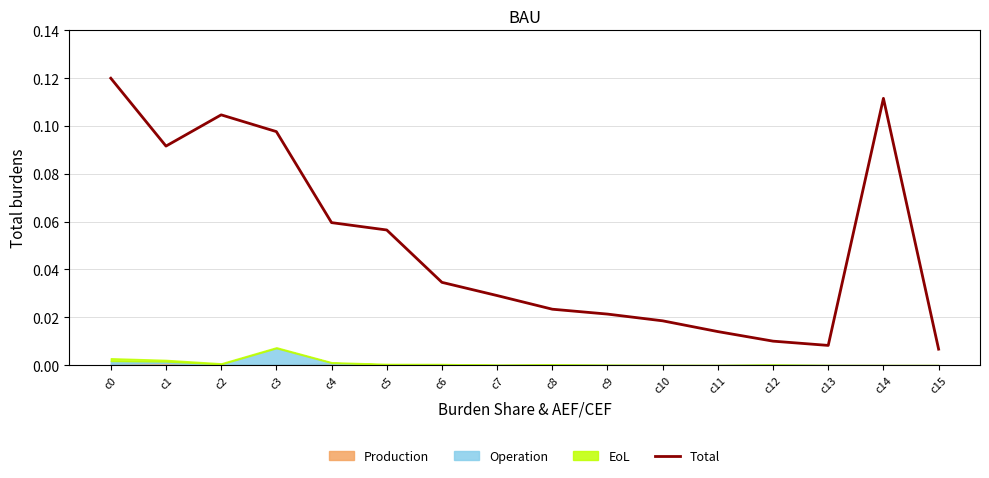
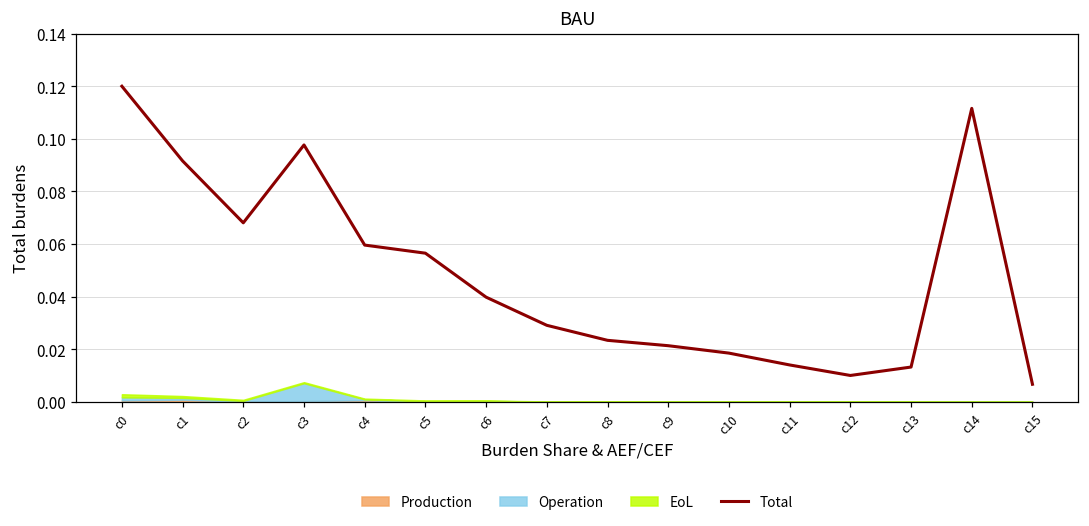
  {
    "Total": {
      "c0": 0.120,
      "c1": 0.092,
-     "c2": 0.105,
+     "c2": 0.068,
      "c3": 0.098,
      "c4": 0.060,
      "c5": 0.057,
-     "c6": 0.035,
+     "c6": 0.040,
      "c7": 0.029,
      "c8": 0.023,
      "c9": 0.021,
      "c10": 0.019,
      "c11": 0.014,
      "c12": 0.010,
-     "c13": 0.008,
+     "c13": 0.013,
      "c14": 0.112,
      "c15": 0.007
    },
    "Operation": {
      "c0": 0.001
    },
    "EoL": {
      "c0": 0.001
    }
  }
